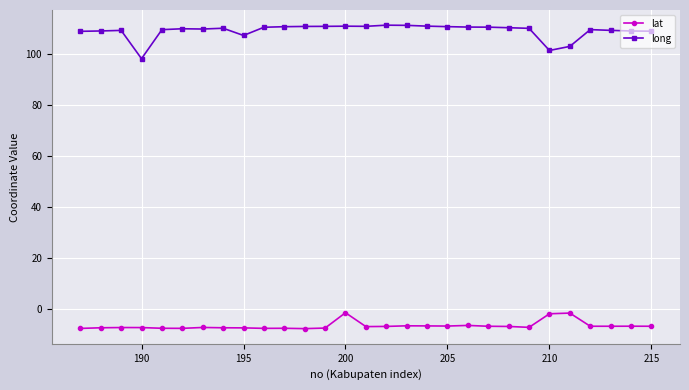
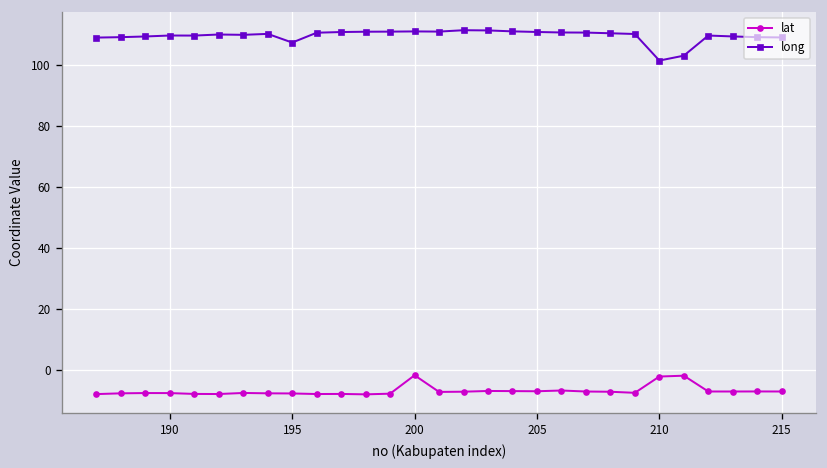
  {
    "lat": {
      "190": -7,
      "195": -8,
      "200": -2,
      "205": -7,
      "210": -2,
      "215": -7
    },
    "long": {
-     "190": 98,
+     "190": 110,
      "195": 107,
      "200": 111,
      "205": 111,
      "210": 101
    }
  }
